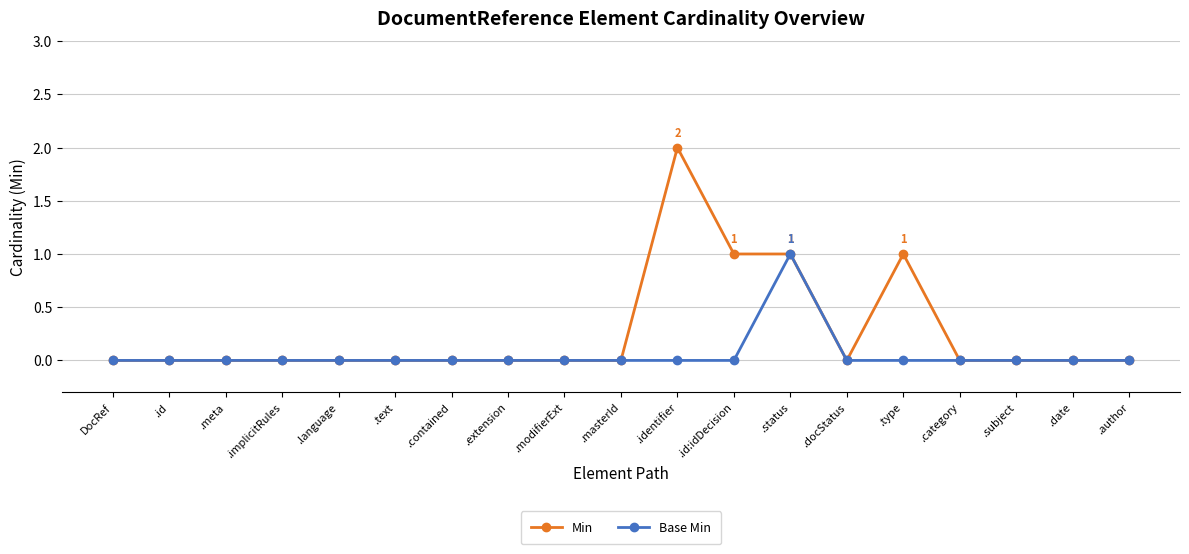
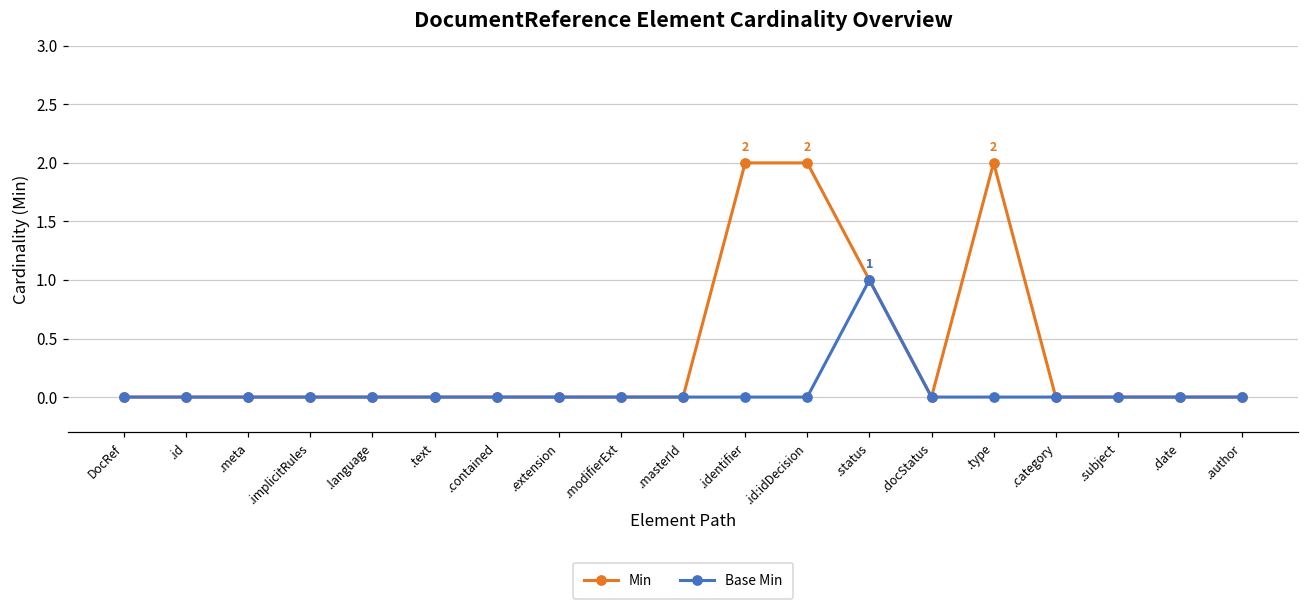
  {
    "Min": {
      ".identifier": 2,
-     ".id:idDecision": 1,
-     ".type": 1
+     ".id:idDecision": 2,
+     ".type": 2
    },
    "Base Min": {
      ".identifier": 0.00,
      ".id:idDecision": 0.00,
      ".type": 0.00
    }
  }
